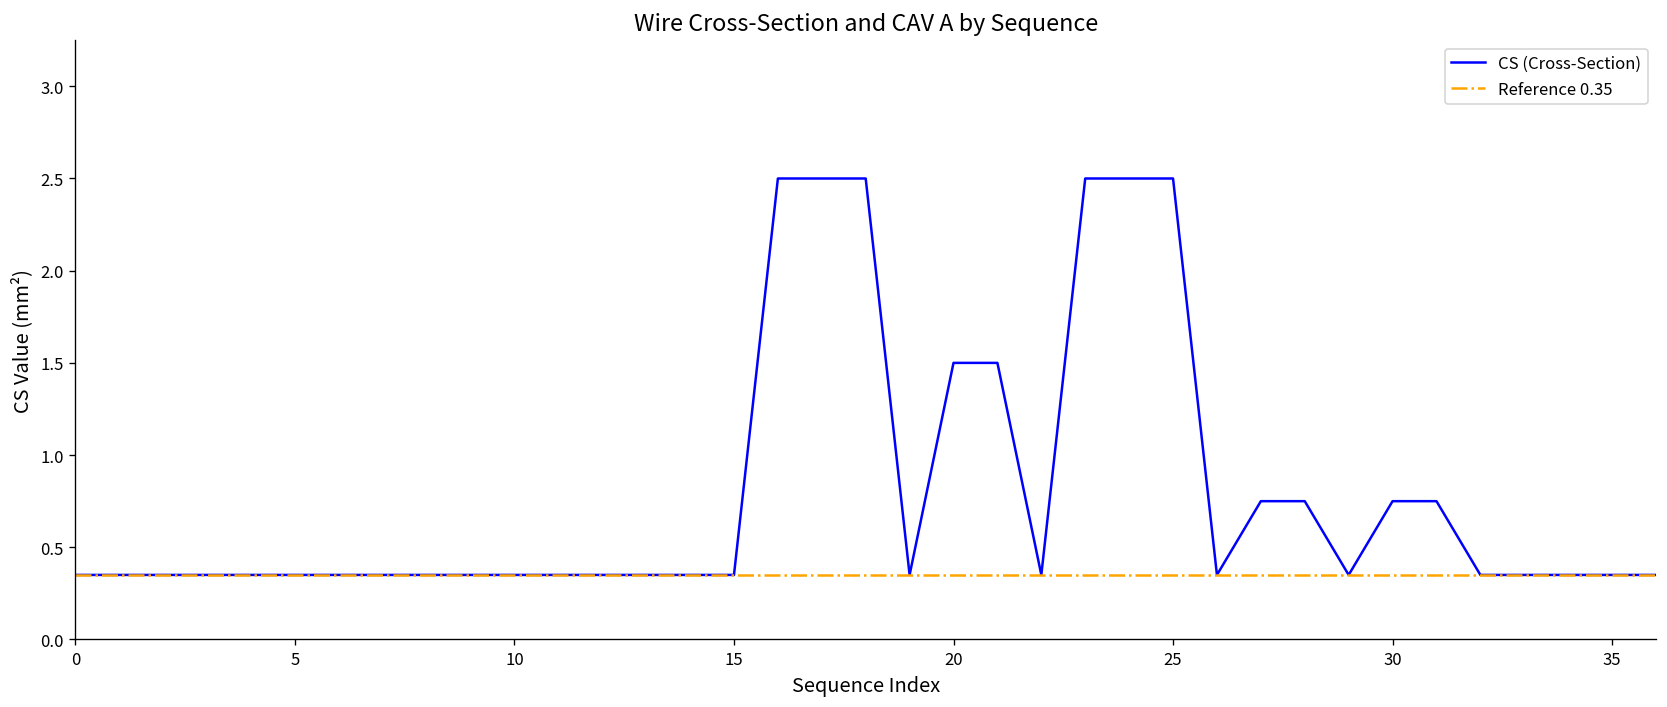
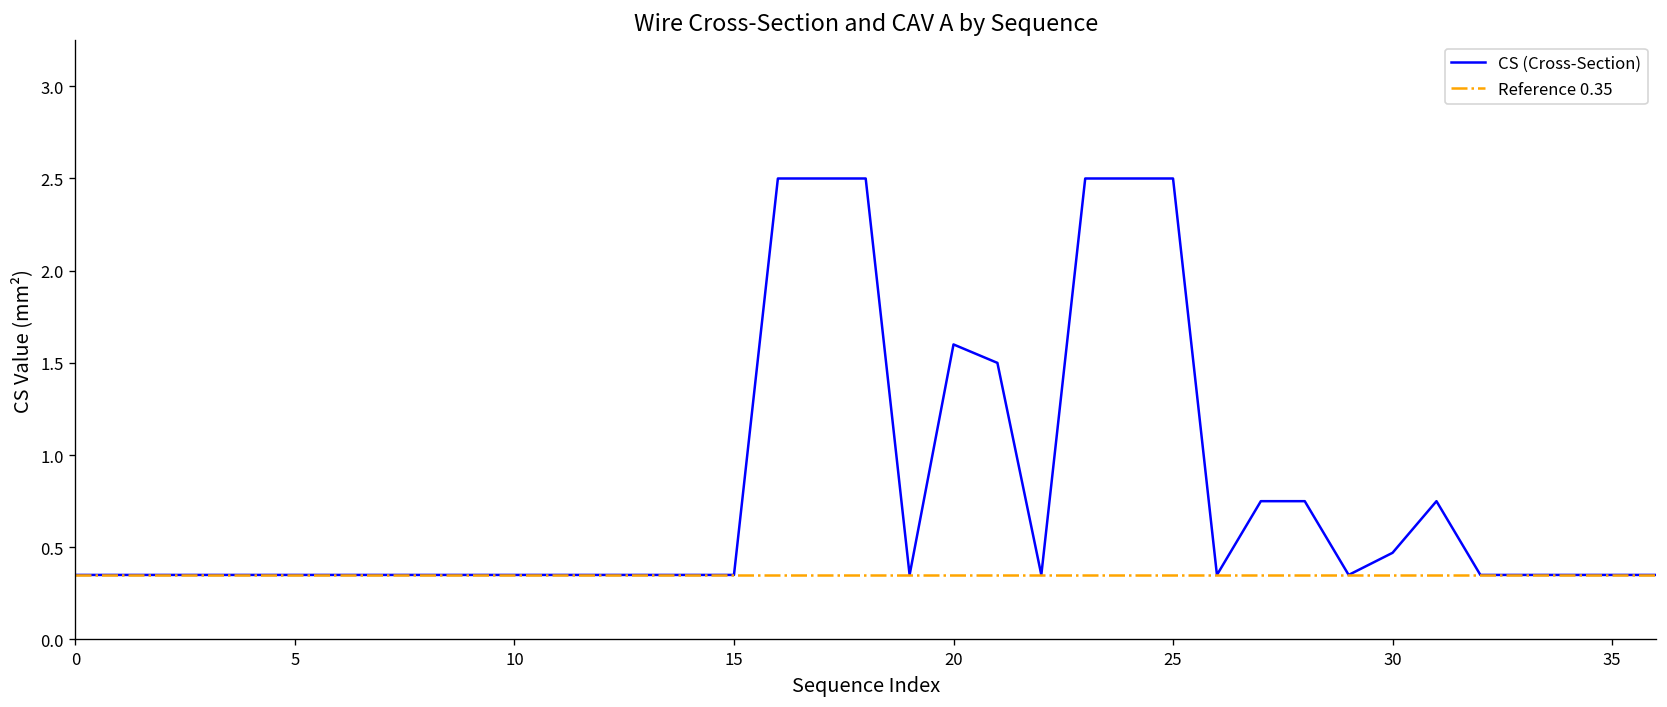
  {
    "0": 0.35,
    "10": 0.35,
    "15": 0.35,
-   "20": 1.5,
+   "20": 1.6,
    "25": 2.50,
-   "30": 0.75,
+   "30": 0.47,
    "35": 0.35
  }
